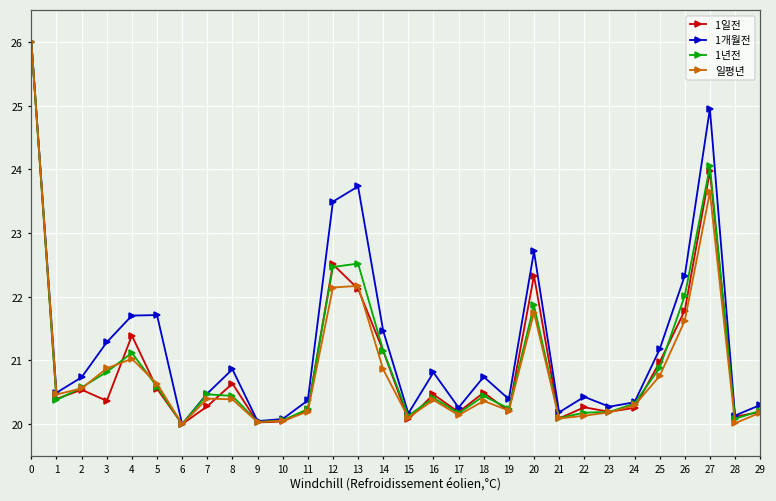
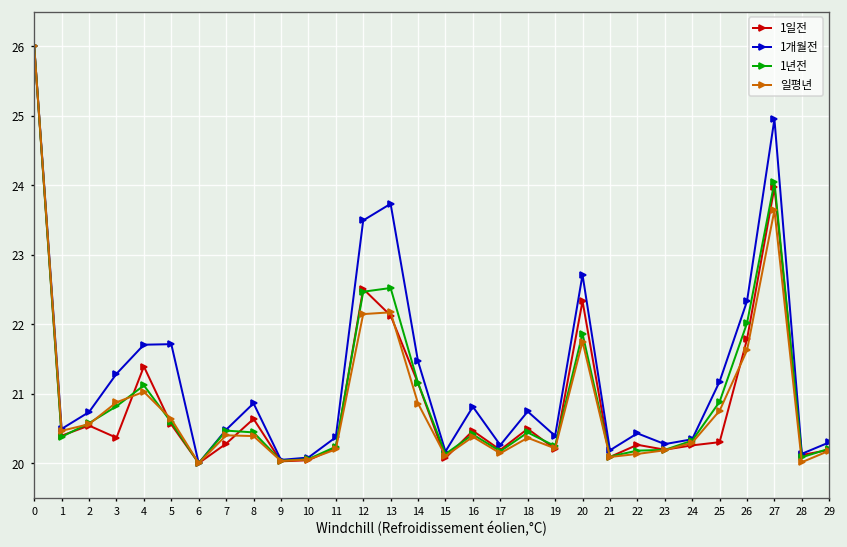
  {
    "1일전": {
      "3": 20.4,
      "4": 21.4,
      "7": 20.3,
      "8": 20.6,
      "13": 22.1,
      "16": 20.5,
      "18": 20.5,
      "20": 22.3,
      "22": 20.3,
-     "25": 21.0,
+     "25": 20.3,
      "26": 21.8,
      "27": 24.0
    },
    "1개월전": {
      "2": 20.7,
      "3": 21.3,
      "4": 21.7,
      "5": 21.7,
      "8": 20.9,
      "11": 20.4,
      "12": 23.5,
      "13": 23.7,
      "14": 21.5,
      "16": 20.8,
      "17": 20.3,
      "18": 20.7,
      "19": 20.4,
      "20": 22.7,
      "21": 20.2,
      "22": 20.4,
      "23": 20.3,
      "25": 21.2,
      "26": 22.3,
      "27": 25.0,
      "29": 20.3
    },
    "1년전": {
      "3": 20.8,
      "4": 21.1,
      "8": 20.4,
      "13": 22.5,
      "18": 20.4,
      "20": 21.9,
      "22": 20.2,
      "25": 20.9,
      "26": 22.0,
      "27": 24.0
    },
    "일평년": {
      "3": 20.9,
      "4": 21.0,
      "5": 20.6,
      "7": 20.4,
      "8": 20.4,
      "12": 22.1,
      "13": 22.2,
      "14": 20.9,
      "18": 20.4,
      "20": 21.7,
      "22": 20.1,
      "25": 20.8,
      "26": 21.6,
      "27": 23.6,
      "28": 20.0
    }
  }
